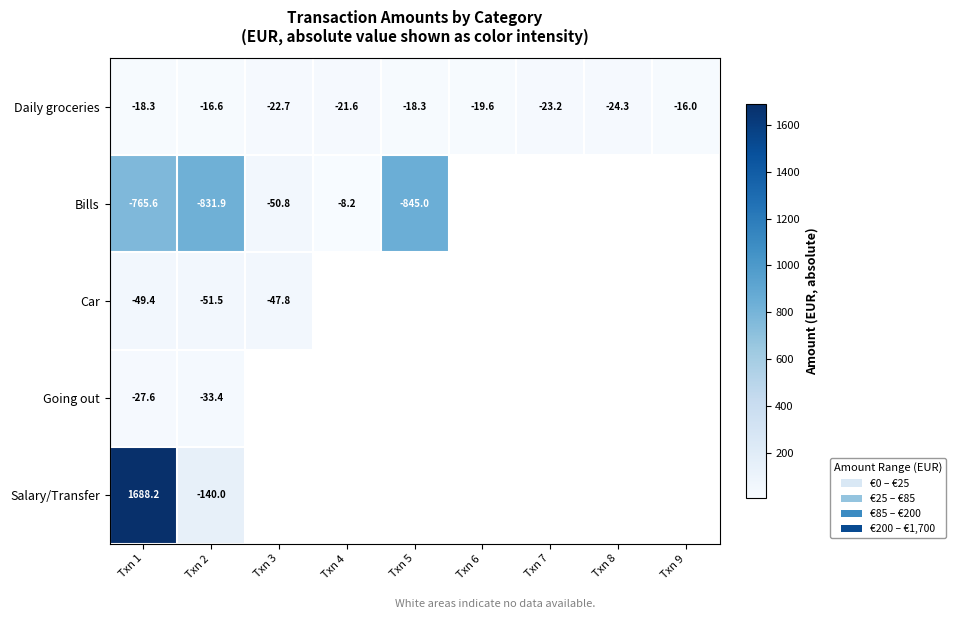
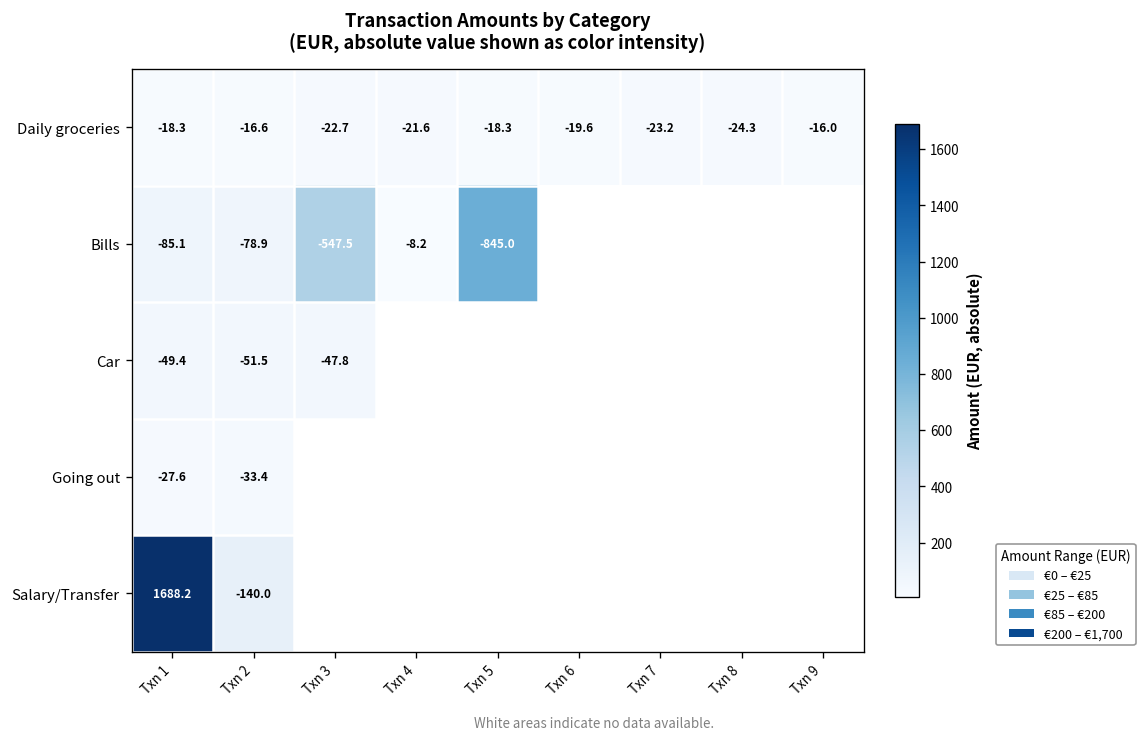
  {
    "Daily groceries": {
      "Txn 1": -18.3,
      "Txn 2": -16.6,
      "Txn 3": -22.7,
      "Txn 4": -21.6,
      "Txn 5": -18.3,
      "Txn 6": -19.6,
      "Txn 7": -23.2,
      "Txn 8": -24.3,
      "Txn 9": -16.0
    },
    "Bills": {
-     "Txn 1": -765.6,
-     "Txn 2": -831.9,
-     "Txn 3": -50.8,
+     "Txn 1": -85.1,
+     "Txn 2": -78.9,
+     "Txn 3": -547.5,
      "Txn 4": -8.2,
      "Txn 5": -845.0
    },
    "Car": {
      "Txn 1": -49.4,
      "Txn 2": -51.5,
      "Txn 3": -47.8
    },
    "Going out": {
      "Txn 1": -27.6,
      "Txn 2": -33.4
    },
    "Salary/Transfer": {
      "Txn 1": 1688.2,
      "Txn 2": -140.0
    }
  }
